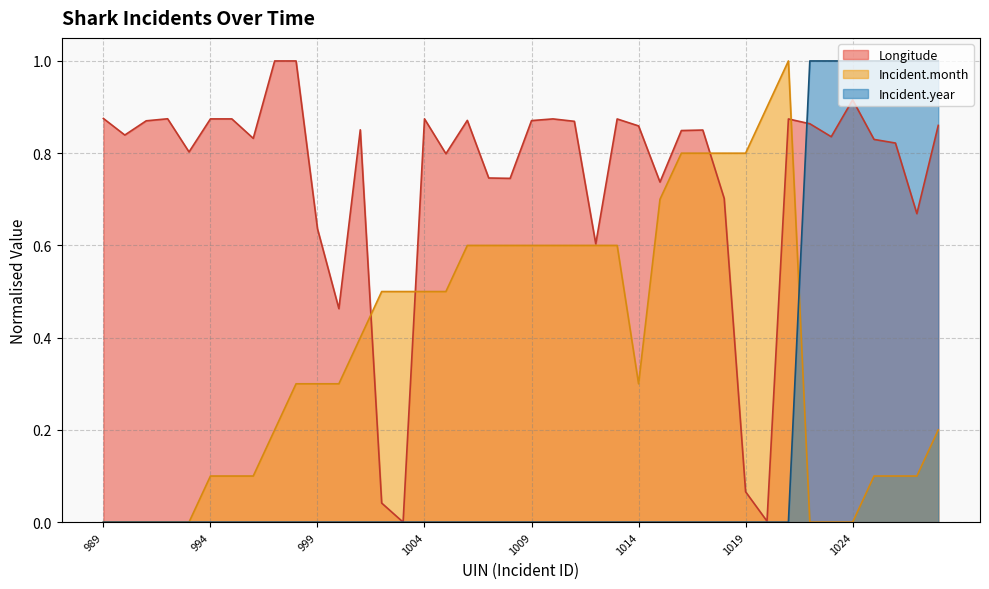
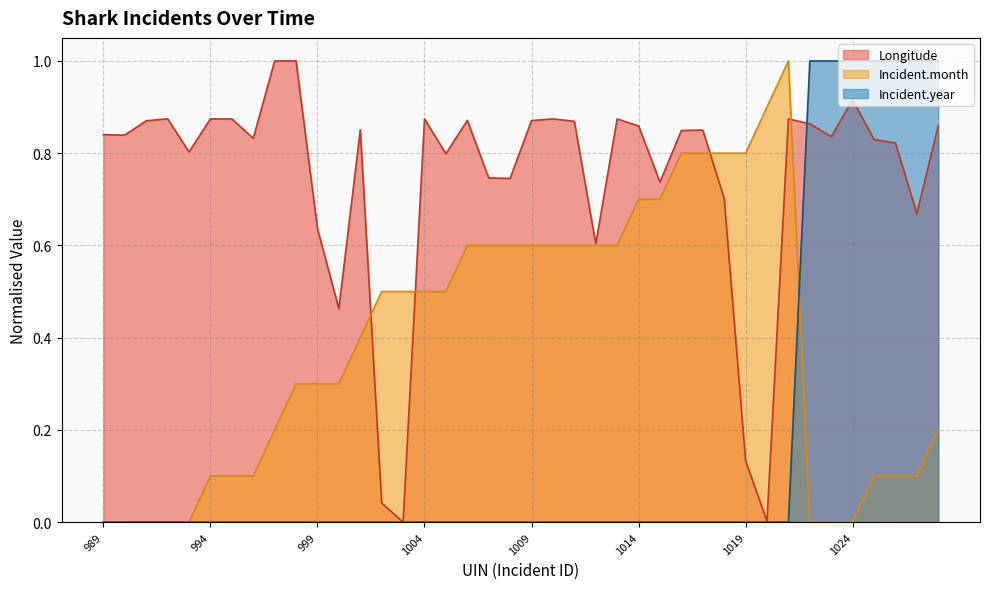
  {
    "Longitude": {
-     "989": 0.88,
+     "989": 0.84,
      "994": 0.87,
      "999": 0.64,
      "1004": 0.87,
      "1009": 0.87,
      "1014": 0.86,
-     "1019": 0.07
+     "1019": 0.13
    },
    "Incident.month": {
      "994": 0.10,
      "999": 0.30,
      "1004": 0.50,
      "1009": 0.60,
-     "1014": 0.30,
+     "1014": 0.70,
      "1019": 0.80,
      "1024": 0.00
    },
    "Incident.year": {
      "994": 0.00,
      "999": 0.00,
      "1004": 0.00,
      "1009": 0.00,
      "1014": 0.00,
      "1019": 0.00
    }
  }
